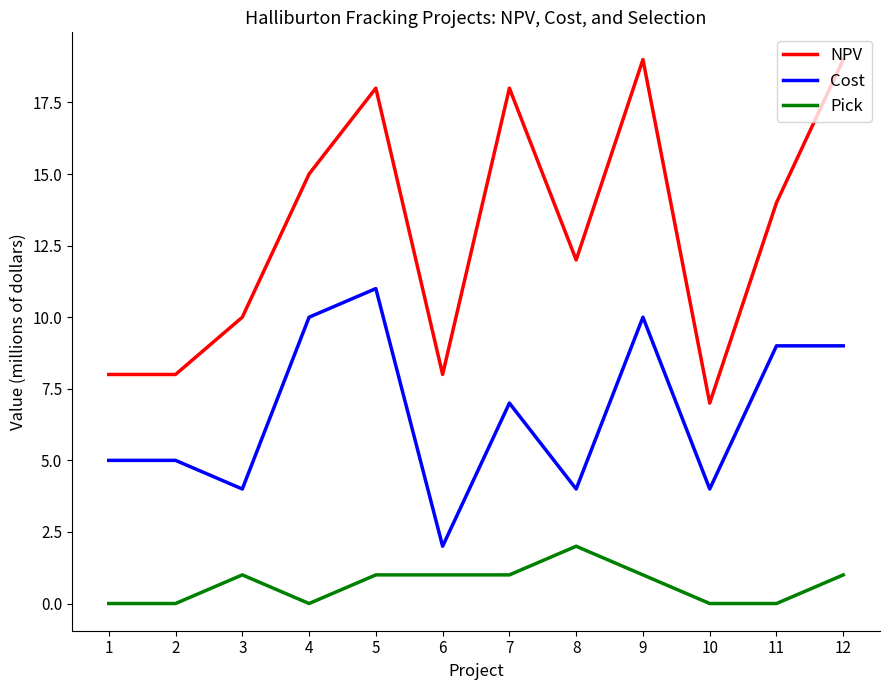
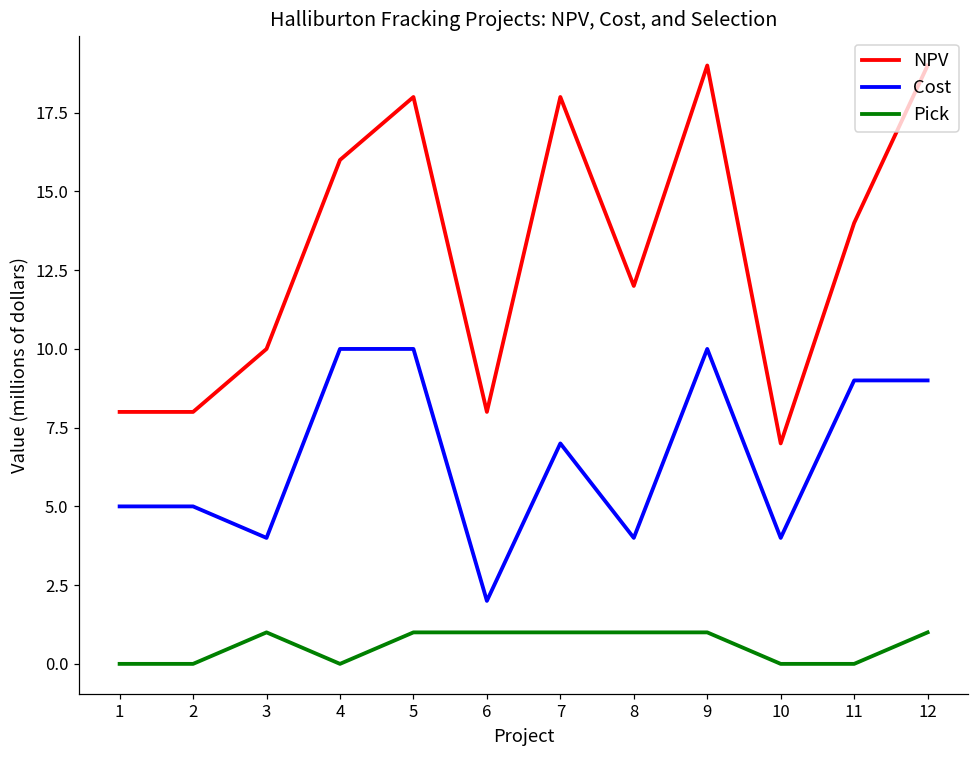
  {
    "NPV": {
      "1": 8,
      "2": 8,
      "3": 10,
-     "4": 15,
+     "4": 16,
      "5": 18,
      "6": 8,
      "7": 18,
      "8": 12,
      "9": 19,
      "10": 7,
      "11": 14
    },
    "Cost": {
      "1": 5,
      "2": 5,
      "3": 4,
      "4": 10,
-     "5": 11,
+     "5": 10,
      "6": 2,
      "7": 7,
      "8": 4,
      "9": 10,
      "10": 4,
      "11": 9,
      "12": 9
    },
    "Pick": {
      "1": 0,
      "2": 0,
      "3": 1,
      "4": 0,
      "5": 1,
      "6": 1,
      "7": 1,
-     "8": 2,
+     "8": 1,
      "9": 1,
      "10": 0,
      "11": 0,
      "12": 1
    }
  }
